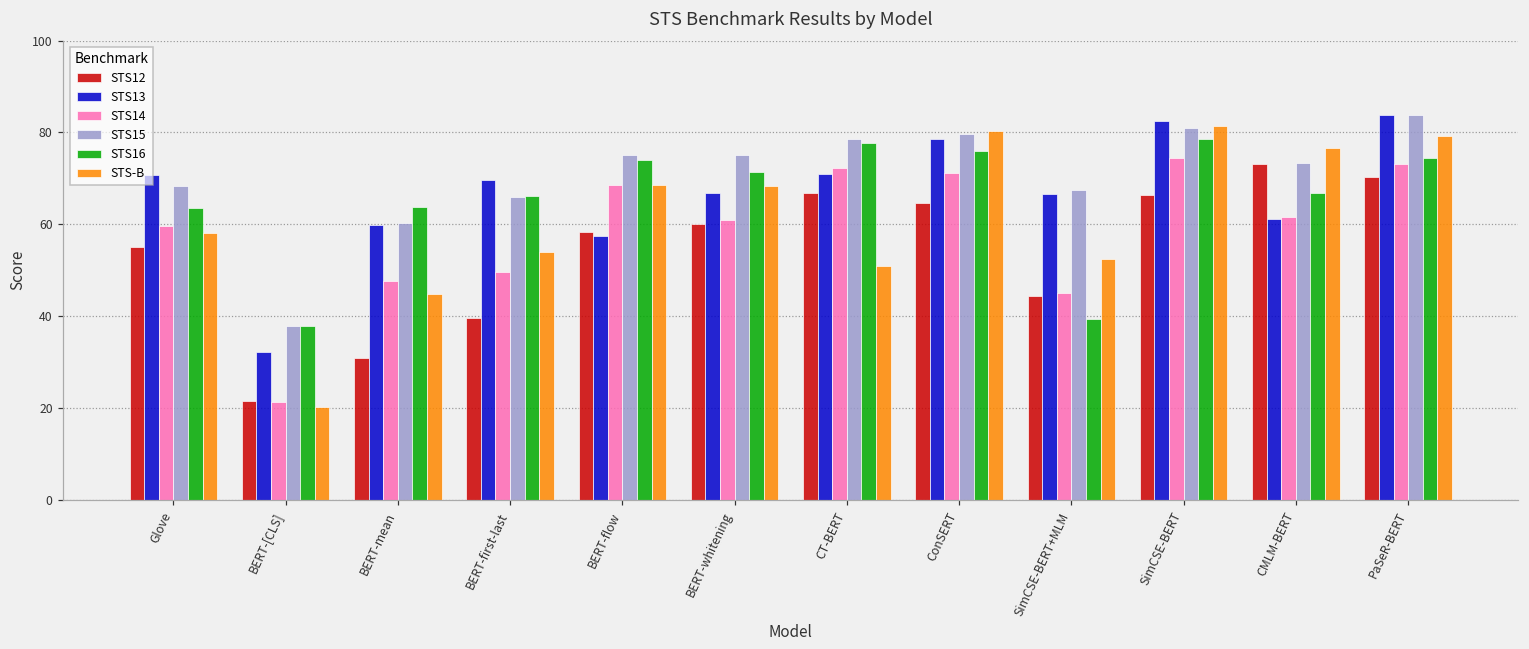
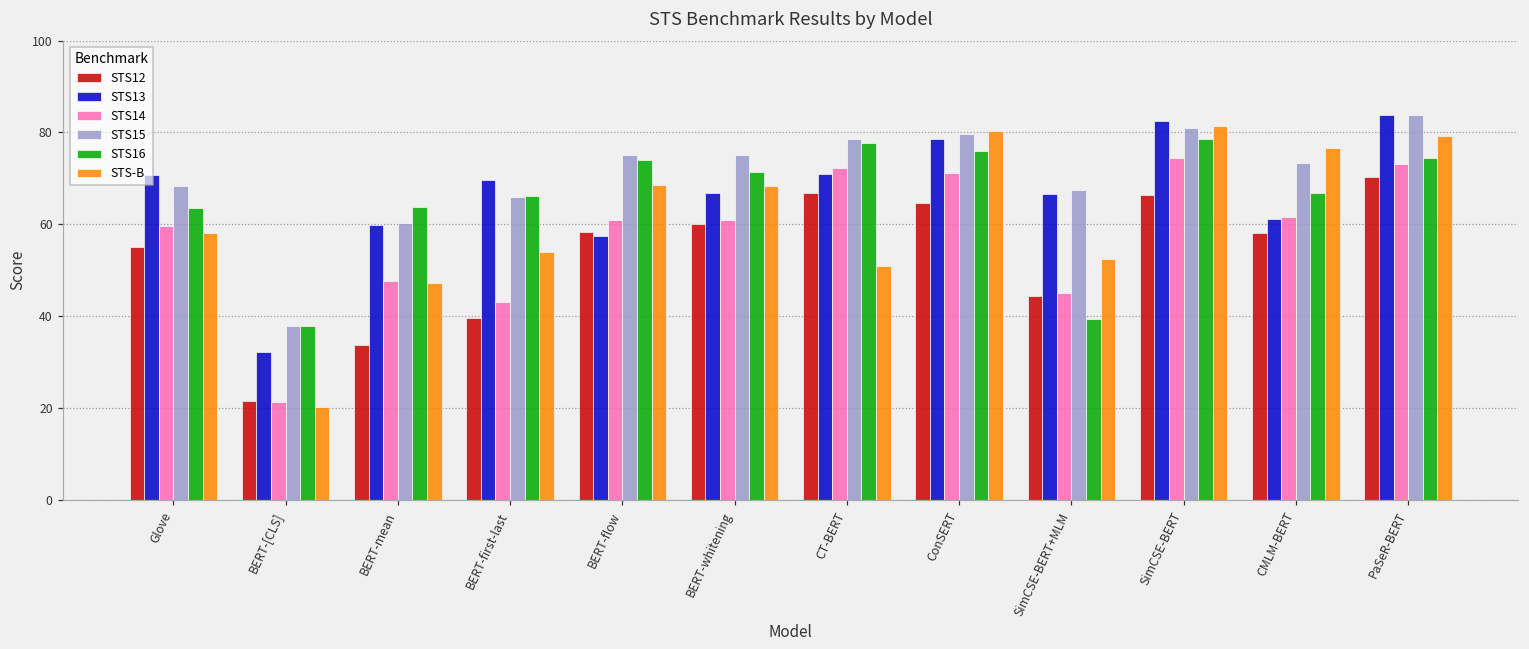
  {
    "STS12": {
      "Glove": 55,
      "BERT-[CLS]": 22,
-     "BERT-mean": 31,
+     "BERT-mean": 34,
      "BERT-first-last": 40,
      "BERT-flow": 58,
      "BERT-whitening": 60,
      "CT-BERT": 67,
      "ConSERT": 65,
      "SimCSE-BERT+MLM": 44,
      "SimCSE-BERT": 66,
-     "CMLM-BERT": 73,
+     "CMLM-BERT": 58,
      "PaSeR-BERT": 70
    },
    "STS13": {
      "Glove": 71,
      "BERT-[CLS]": 32,
      "BERT-mean": 60,
      "BERT-first-last": 70,
      "BERT-flow": 58,
      "BERT-whitening": 67,
      "CT-BERT": 71,
      "ConSERT": 78,
      "SimCSE-BERT+MLM": 67,
      "SimCSE-BERT": 82,
      "CMLM-BERT": 61,
      "PaSeR-BERT": 84
    },
    "STS14": {
      "Glove": 60,
      "BERT-[CLS]": 21,
      "BERT-mean": 48,
-     "BERT-first-last": 50,
-     "BERT-flow": 69,
+     "BERT-first-last": 43,
+     "BERT-flow": 61,
      "BERT-whitening": 61,
      "CT-BERT": 72,
      "ConSERT": 71,
      "SimCSE-BERT+MLM": 45,
      "SimCSE-BERT": 74,
      "CMLM-BERT": 62,
      "PaSeR-BERT": 73
    },
    "STS15": {
      "Glove": 68,
      "BERT-[CLS]": 38,
      "BERT-mean": 60,
      "BERT-first-last": 66,
      "BERT-flow": 75,
      "BERT-whitening": 75,
      "CT-BERT": 79,
      "ConSERT": 80,
      "SimCSE-BERT+MLM": 67,
      "SimCSE-BERT": 81,
      "CMLM-BERT": 73,
      "PaSeR-BERT": 84
    },
    "STS16": {
      "Glove": 64,
      "BERT-[CLS]": 38,
      "BERT-mean": 64,
      "BERT-first-last": 66,
      "BERT-flow": 74,
      "BERT-whitening": 71,
      "CT-BERT": 78,
      "ConSERT": 76,
      "SimCSE-BERT+MLM": 39,
      "SimCSE-BERT": 79,
      "CMLM-BERT": 67,
      "PaSeR-BERT": 74
    },
    "STS-B": {
      "Glove": 58,
      "BERT-[CLS]": 20,
-     "BERT-mean": 45,
+     "BERT-mean": 47,
      "BERT-first-last": 54,
      "BERT-flow": 69,
      "BERT-whitening": 68,
      "CT-BERT": 51,
      "ConSERT": 80,
      "SimCSE-BERT+MLM": 52,
      "SimCSE-BERT": 81,
      "CMLM-BERT": 77,
      "PaSeR-BERT": 79
    }
  }
